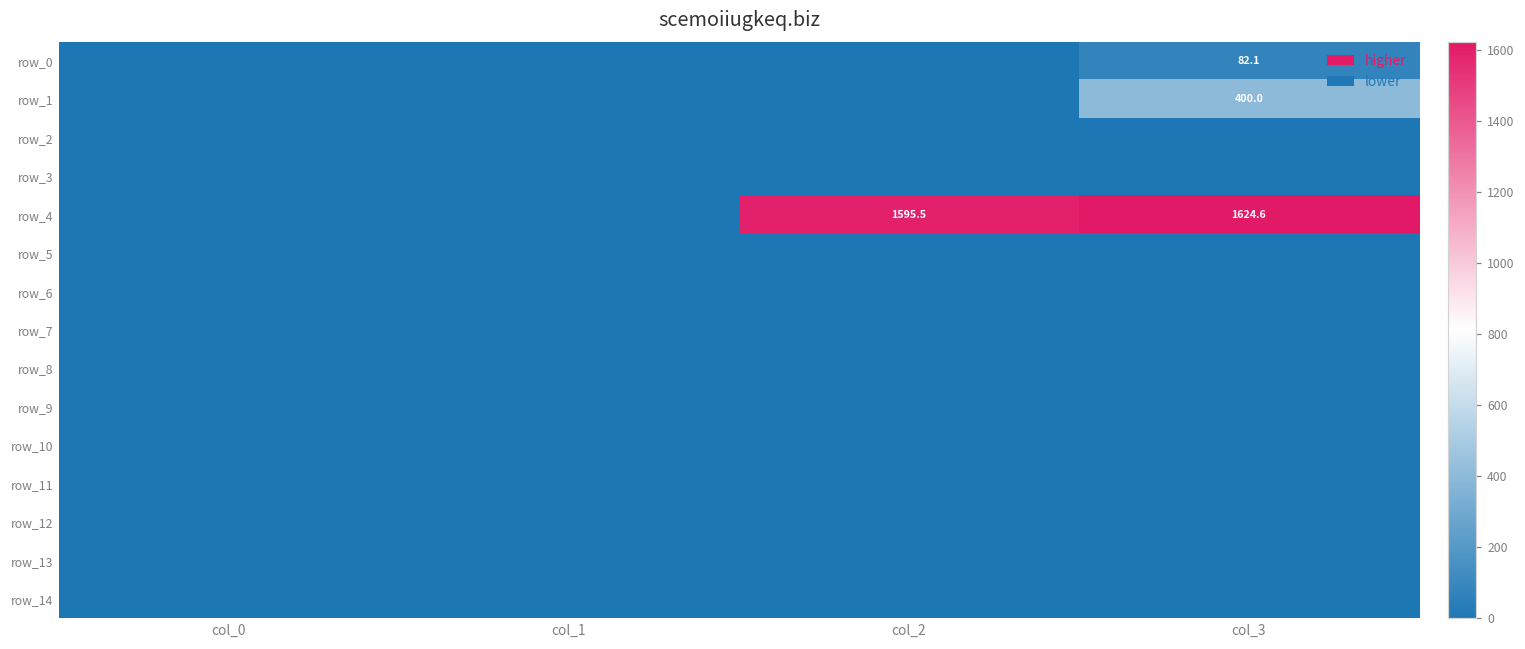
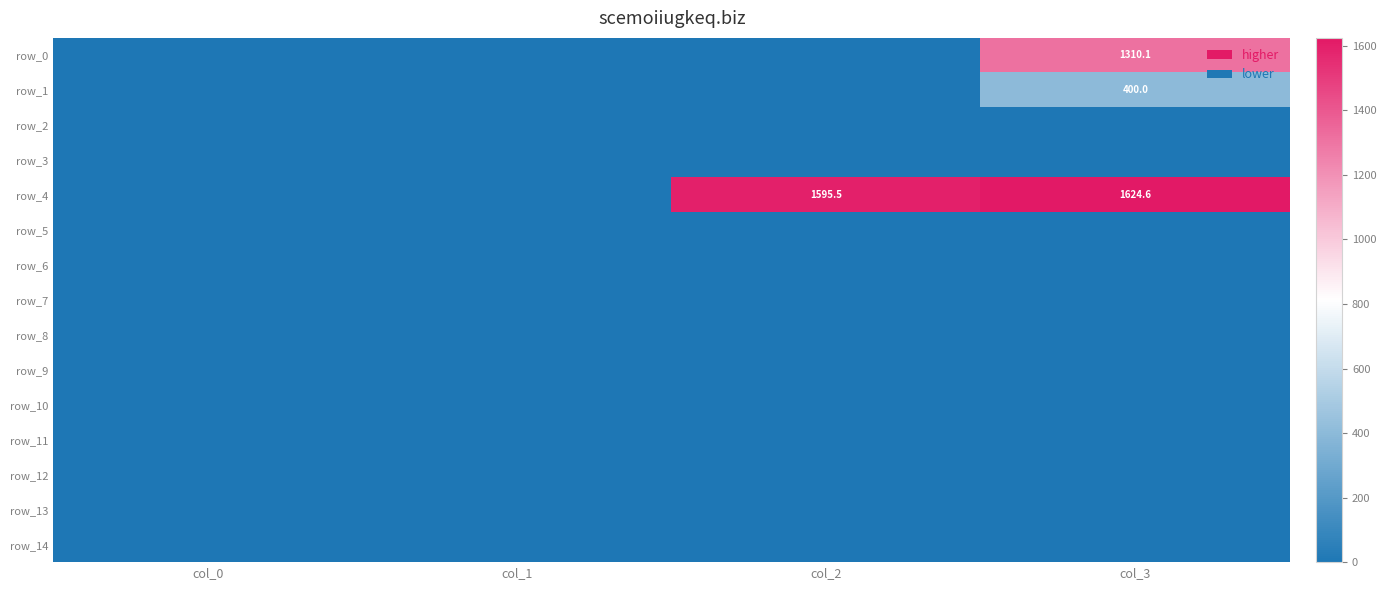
  {
    "row_0": {
-     "col_3": 82.1
+     "col_3": 1310.1
    },
    "row_1": {
      "col_3": 400.0
    },
    "row_4": {
      "col_2": 1595.5,
      "col_3": 1624.6
    }
  }
